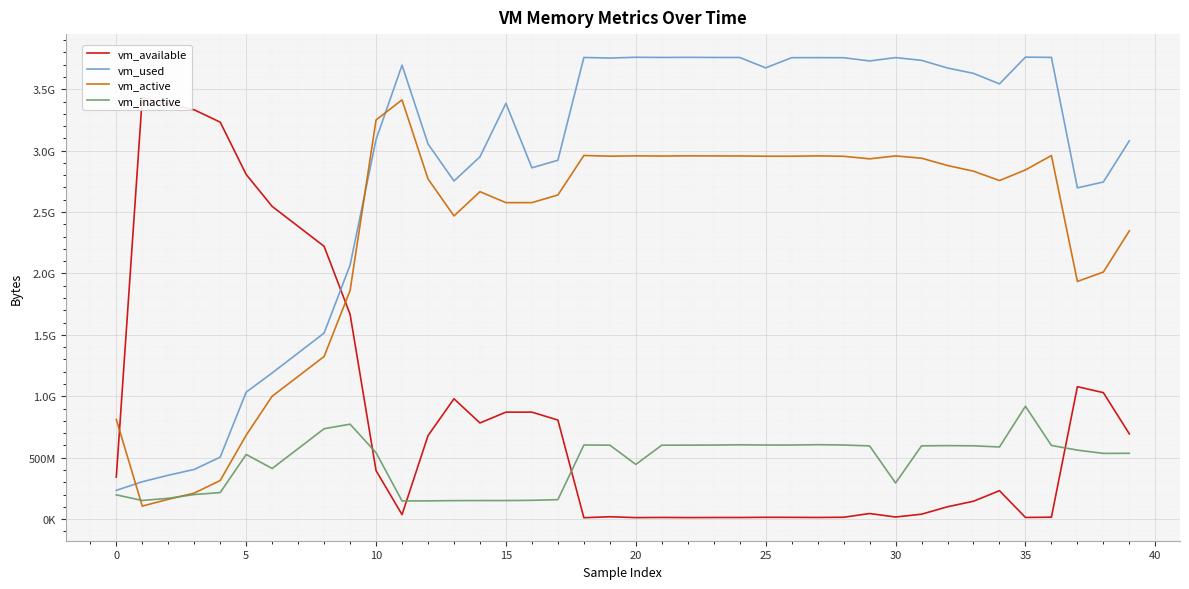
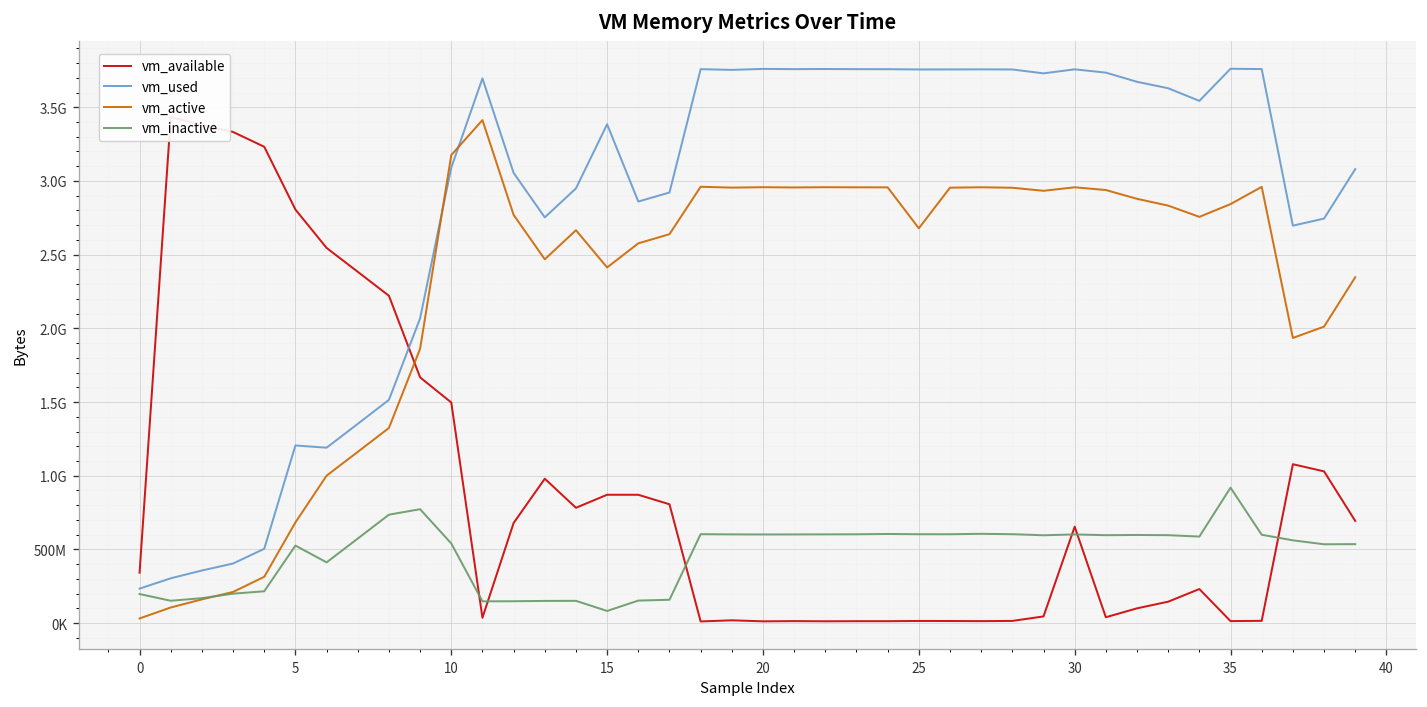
  {
    "vm_available": {
      "0": 340000000,
      "5": 2810000000,
-     "10": 390000000,
+     "10": 1500000000,
      "15": 870000000,
      "20": 10000000,
      "25": 10000000,
-     "30": 20000000,
+     "30": 650000000,
      "35": 10000000
    },
    "vm_used": {
      "0": 230000000,
-     "5": 1030000000,
+     "5": 1210000000,
      "10": 3090000000,
      "15": 3380000000,
      "20": 3760000000,
-     "25": 3670000000,
+     "25": 3760000000,
      "30": 3760000000,
      "35": 3760000000
    },
    "vm_active": {
-     "0": 810000000,
+     "0": 30000000,
      "5": 680000000,
-     "10": 3250000000,
-     "15": 2580000000,
+     "10": 3180000000,
+     "15": 2410000000,
      "20": 2960000000,
-     "25": 2950000000,
+     "25": 2680000000,
      "30": 2960000000,
      "35": 2840000000
    },
    "vm_inactive": {
      "0": 200000000,
      "5": 530000000,
      "10": 540000000,
-     "15": 150000000,
-     "20": 450000000,
+     "15": 80000000,
+     "20": 600000000,
      "25": 600000000,
-     "30": 290000000,
+     "30": 600000000,
      "35": 920000000
    }
  }
